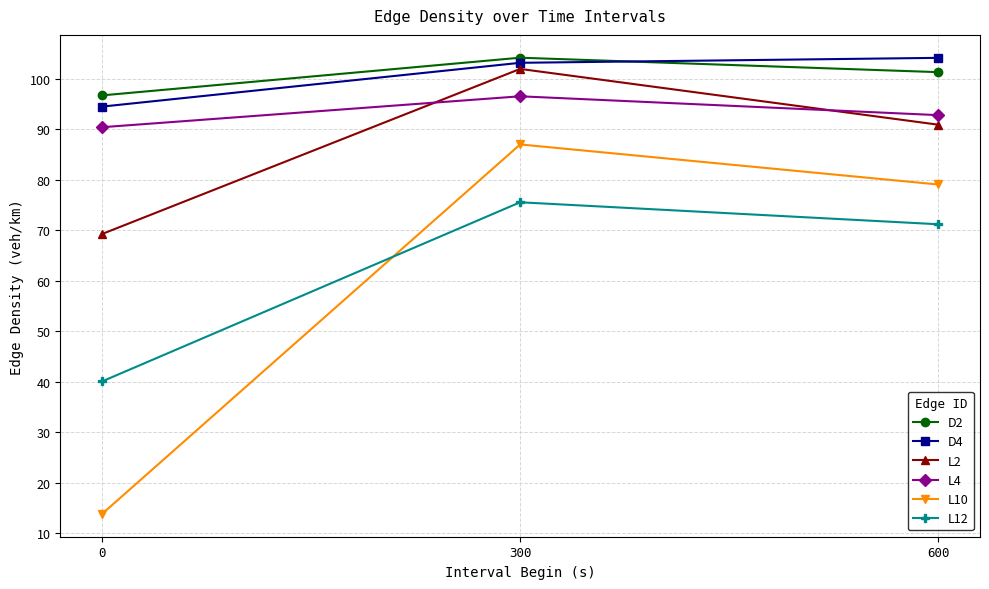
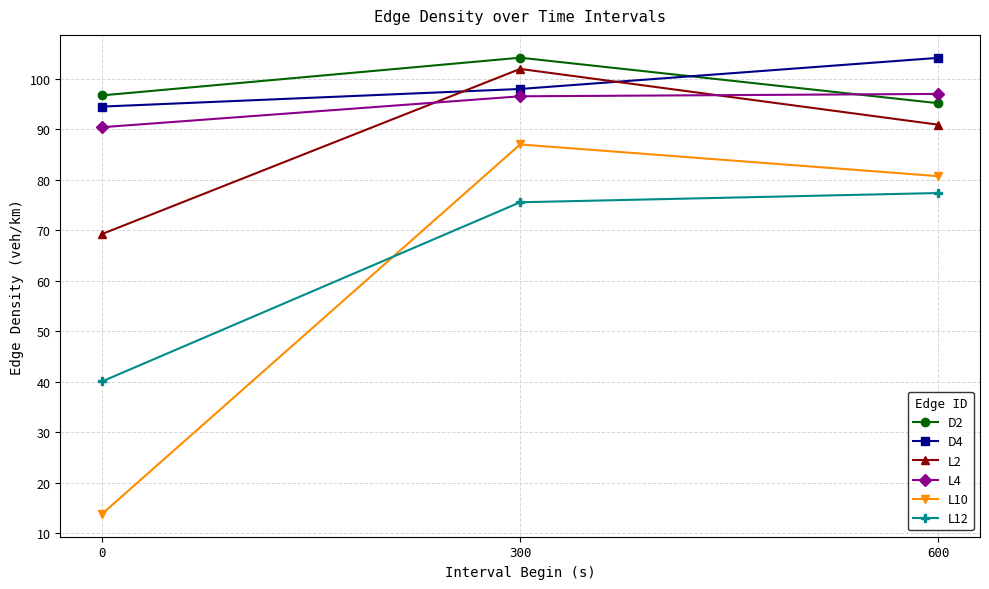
  {
    "D2": {
      "0": 97,
      "300": 104,
-     "600": 101
+     "600": 95
    },
    "D4": {
      "0": 94,
-     "300": 103,
+     "300": 98,
      "600": 104
    },
    "L2": {
      "0": 69,
      "300": 102,
      "600": 91
    },
    "L4": {
      "0": 90,
      "300": 97,
-     "600": 93
+     "600": 97
    },
    "L10": {
      "0": 14,
      "300": 87,
-     "600": 79
+     "600": 81
    },
    "L12": {
      "0": 40,
      "300": 76,
-     "600": 71
+     "600": 77
    }
  }
